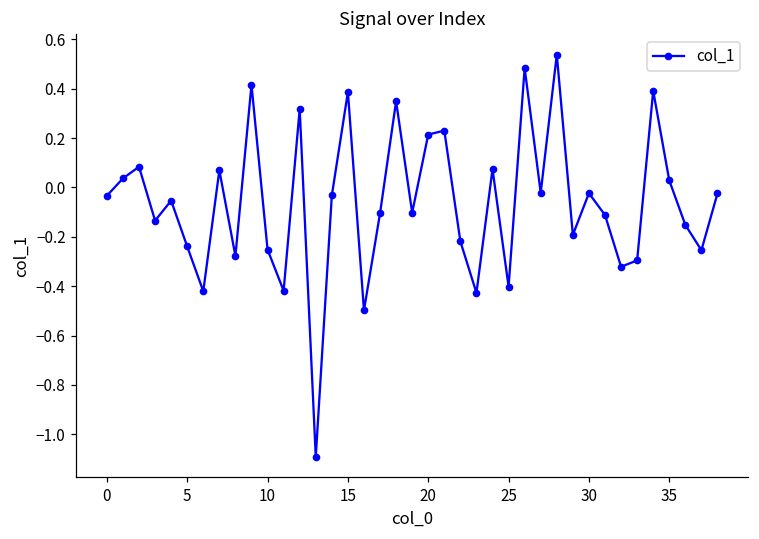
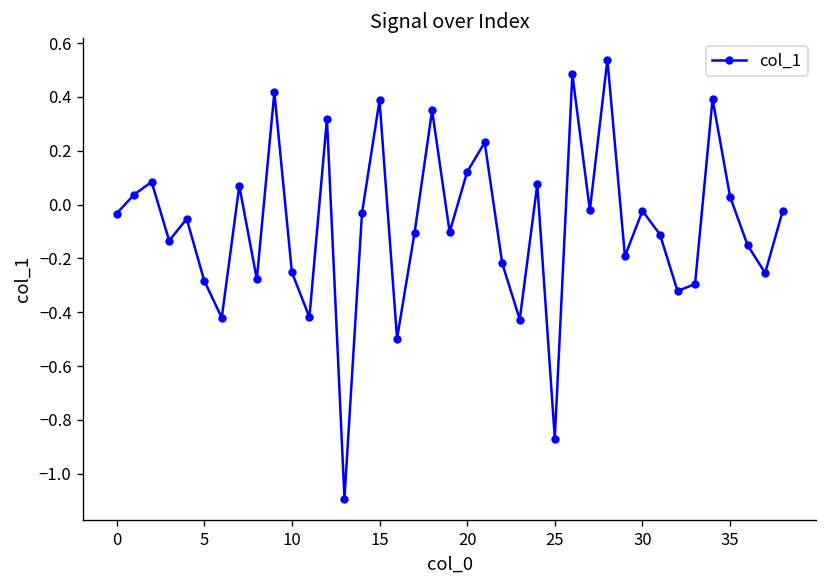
  {
    "0": -0.03,
-   "5": -0.24,
+   "5": -0.28,
    "10": -0.25,
    "15": 0.39,
-   "20": 0.21,
-   "25": -0.40,
+   "20": 0.12,
+   "25": -0.87,
    "30": -0.02,
    "35": 0.03
  }
